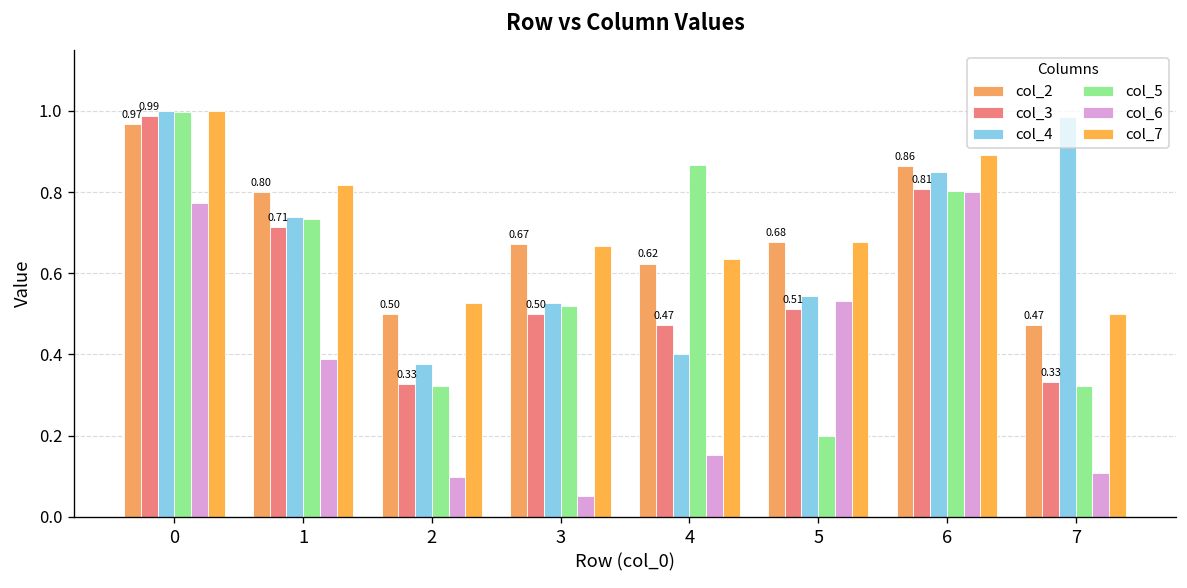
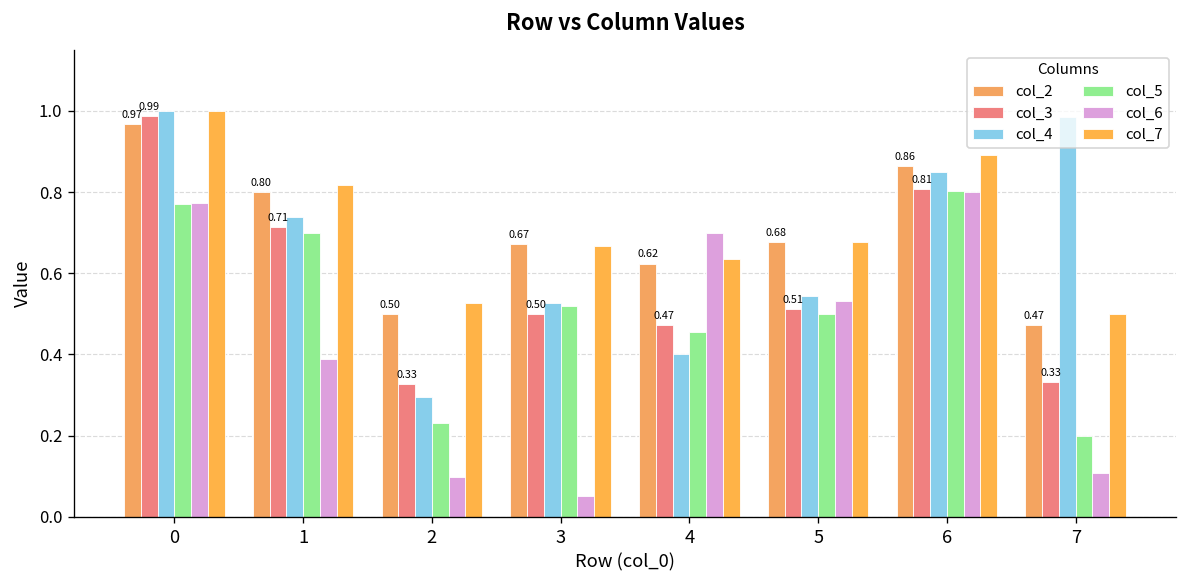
  {
    "col_4": {
      "0": 1.00,
      "1": 0.74,
-     "2": 0.38,
+     "2": 0.29,
      "3": 0.53,
      "4": 0.40,
      "5": 0.54,
      "6": 0.85
    },
    "col_5": {
-     "0": 1.00,
-     "1": 0.73,
-     "2": 0.32,
+     "0": 0.77,
+     "1": 0.70,
+     "2": 0.23,
      "3": 0.52,
-     "4": 0.87,
-     "5": 0.2,
+     "4": 0.46,
+     "5": 0.5,
      "6": 0.80,
-     "7": 0.32
+     "7": 0.20
    },
    "col_6": {
      "0": 0.77,
      "1": 0.39,
      "2": 0.10,
      "3": 0.05,
-     "4": 0.15,
+     "4": 0.70,
      "5": 0.53,
      "6": 0.80,
      "7": 0.11
    }
  }
